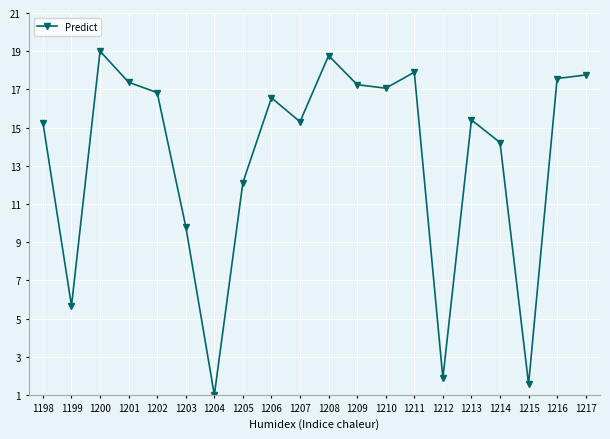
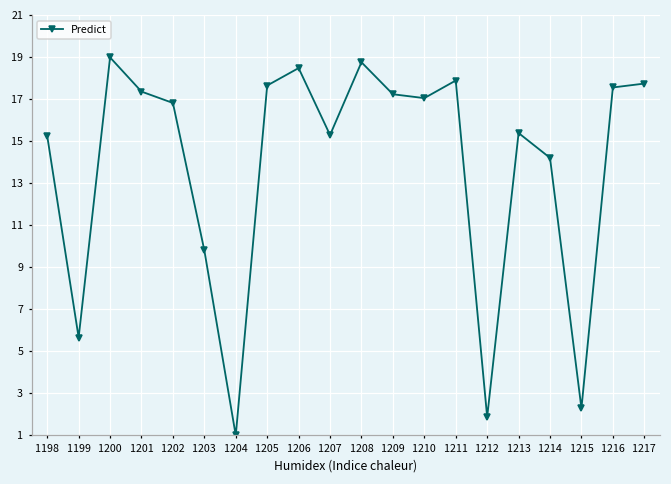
  {
    "1198": 15.3,
    "1199": 5.7,
    "1200": 19.0,
    "1201": 17.4,
    "1202": 16.8,
    "1203": 9.8,
    "1204": 1.0,
-   "1205": 12.1,
-   "1206": 16.6,
+   "1205": 17.7,
+   "1206": 18.5,
    "1207": 15.3,
    "1208": 18.8,
    "1209": 17.2,
    "1210": 17.1,
    "1211": 17.9,
    "1212": 1.9,
    "1213": 15.4,
    "1214": 14.2,
-   "1215": 1.6,
+   "1215": 2.3,
    "1216": 17.6,
    "1217": 17.8
  }
